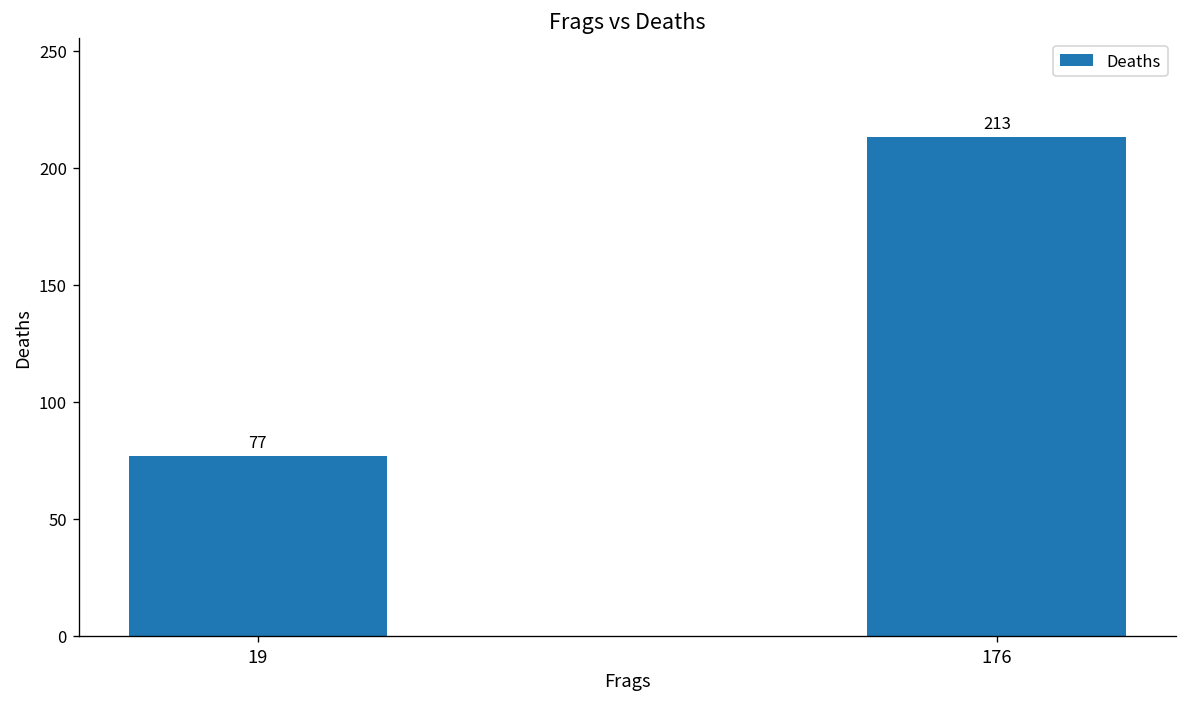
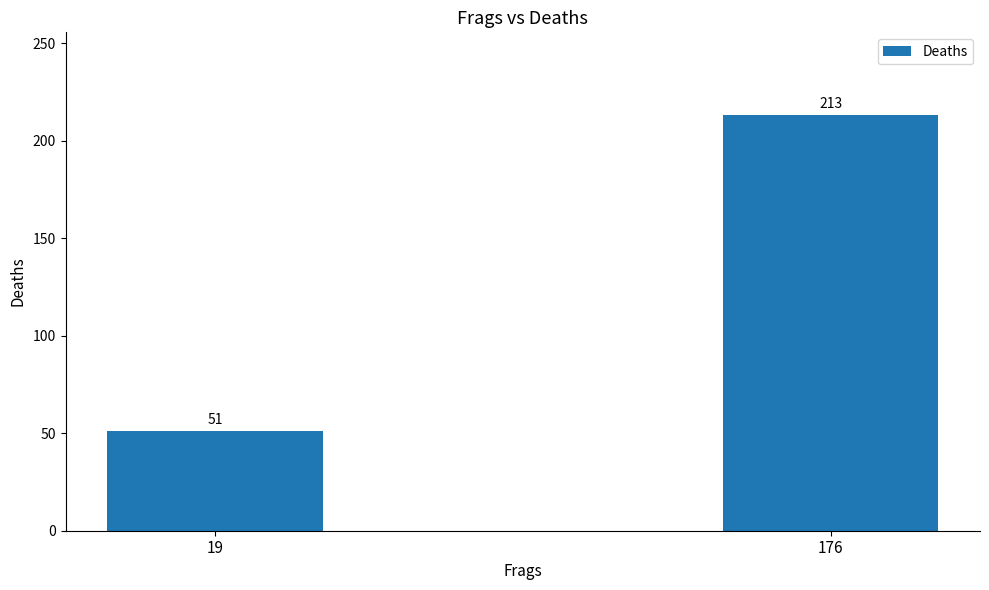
  {
-   "19": 77,
+   "19": 51,
    "176": 213
  }
